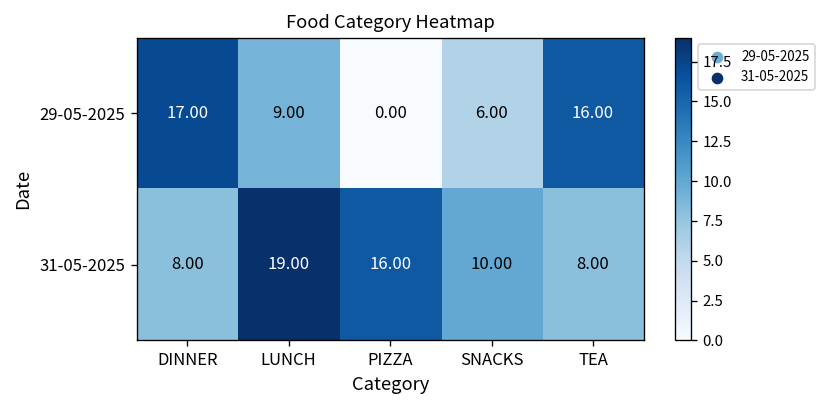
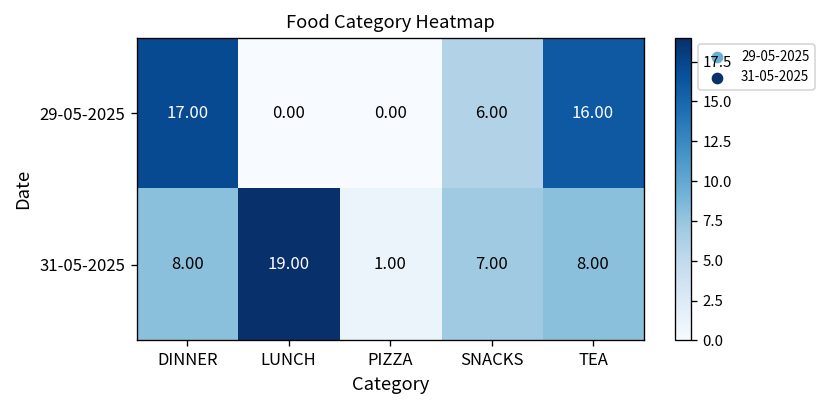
  {
    "29-05-2025": {
      "DINNER": 17.00,
-     "LUNCH": 9.00,
+     "LUNCH": 0.00,
      "PIZZA": 0.00,
      "SNACKS": 6.00,
      "TEA": 16.00
    },
    "31-05-2025": {
      "DINNER": 8.00,
      "LUNCH": 19.00,
-     "PIZZA": 16.00,
-     "SNACKS": 10.00,
+     "PIZZA": 1.00,
+     "SNACKS": 7.00,
      "TEA": 8.00
    }
  }
